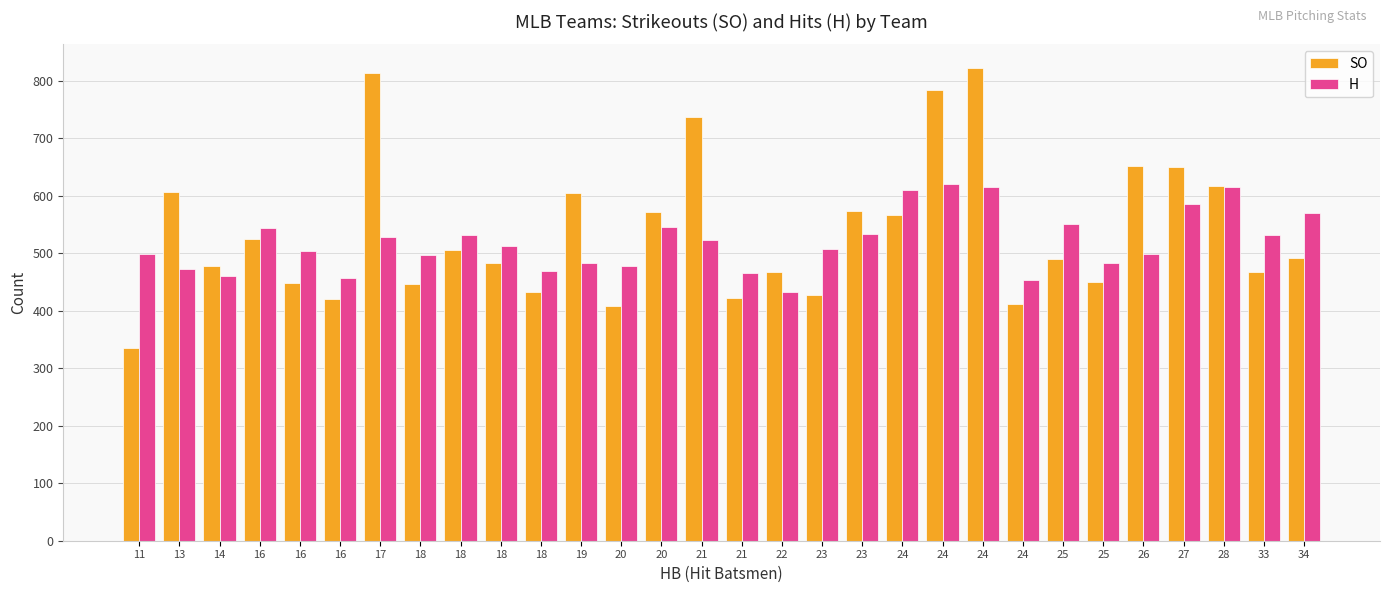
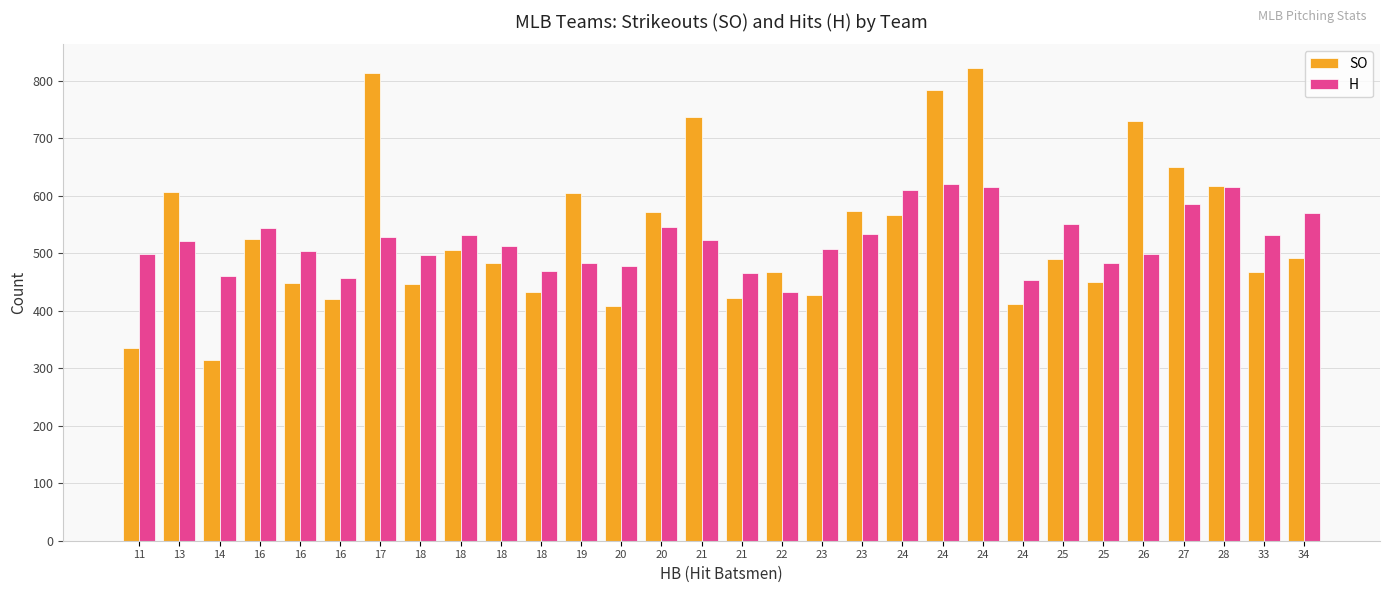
  {
    "SO": {
      "11": 340,
      "13": 610,
-     "14": 480,
+     "14": 320,
      "17": 810,
      "19": 600,
      "22": 470,
-     "26": 650,
+     "26": 730,
      "27": 650,
      "28": 620,
      "33": 470,
      "34": 490
    },
    "H": {
      "11": 500,
-     "13": 470,
+     "13": 520,
      "14": 460,
      "17": 530,
      "19": 480,
      "22": 430,
      "26": 500,
      "27": 590,
      "28": 620,
      "33": 530,
      "34": 570
    }
  }
